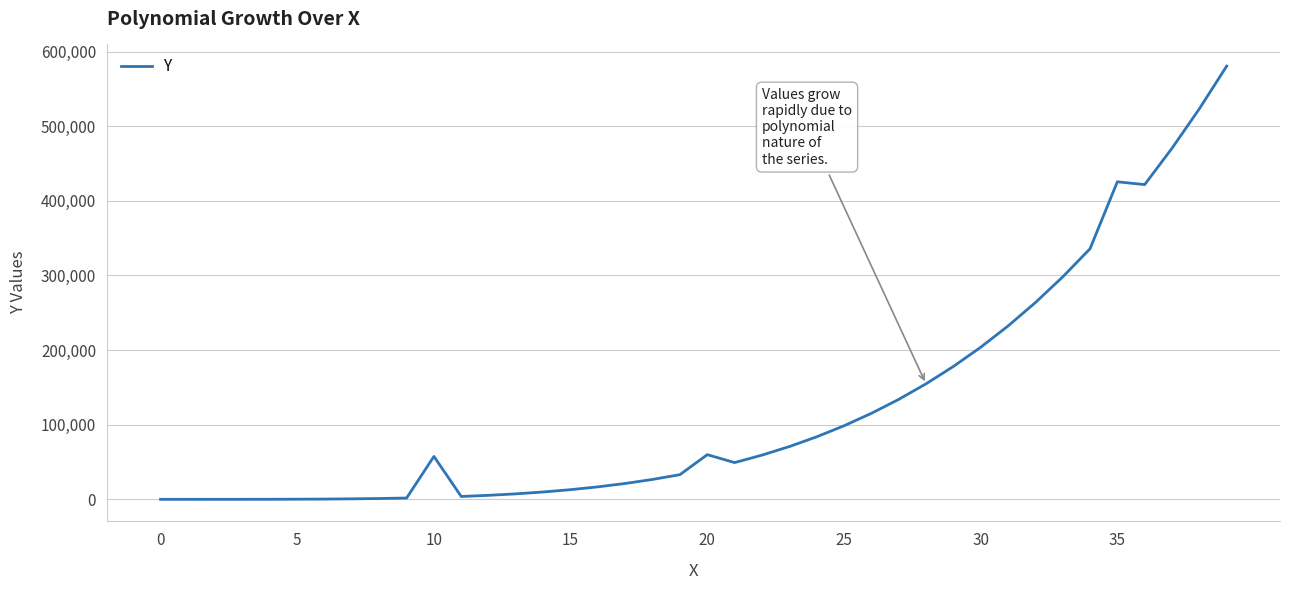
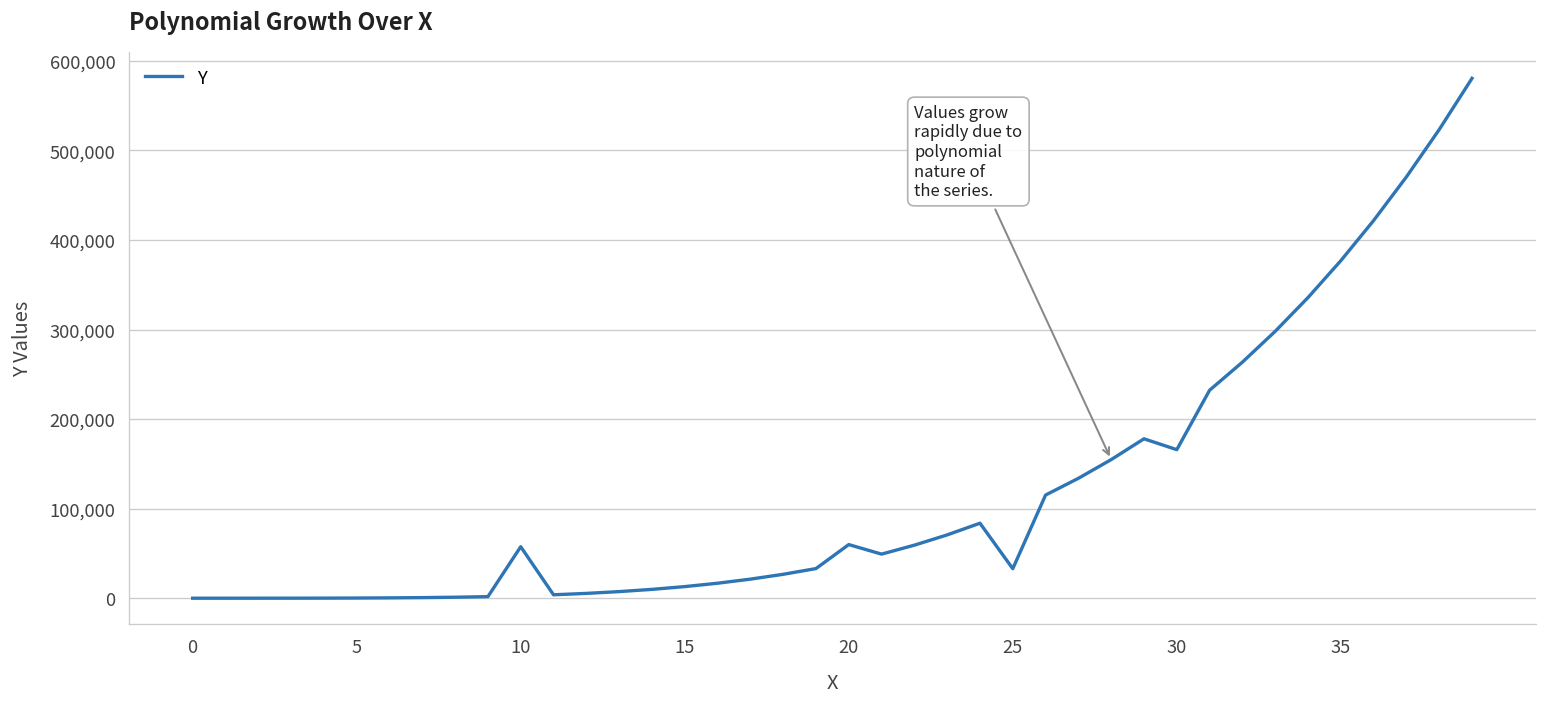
  {
    "0": "0",
    "5": "0",
    "10": "60,000",
    "15": "10,000",
    "20": "60,000",
-   "25": "100,000",
-   "30": "200,000",
-   "35": "430,000"
+   "25": "30,000",
+   "30": "170,000",
+   "35": "380,000"
  }
